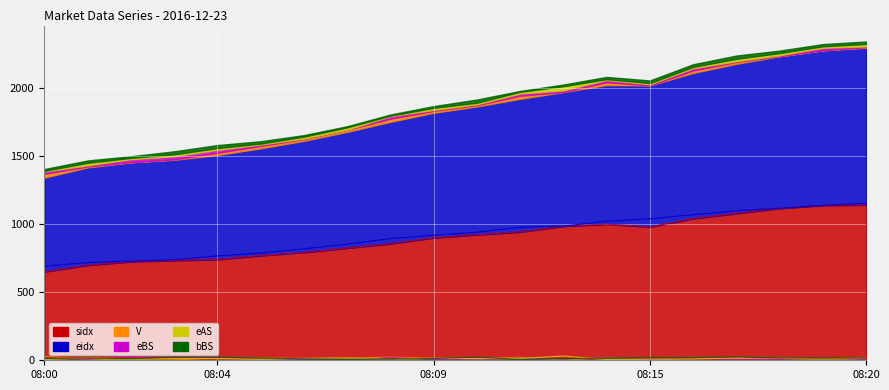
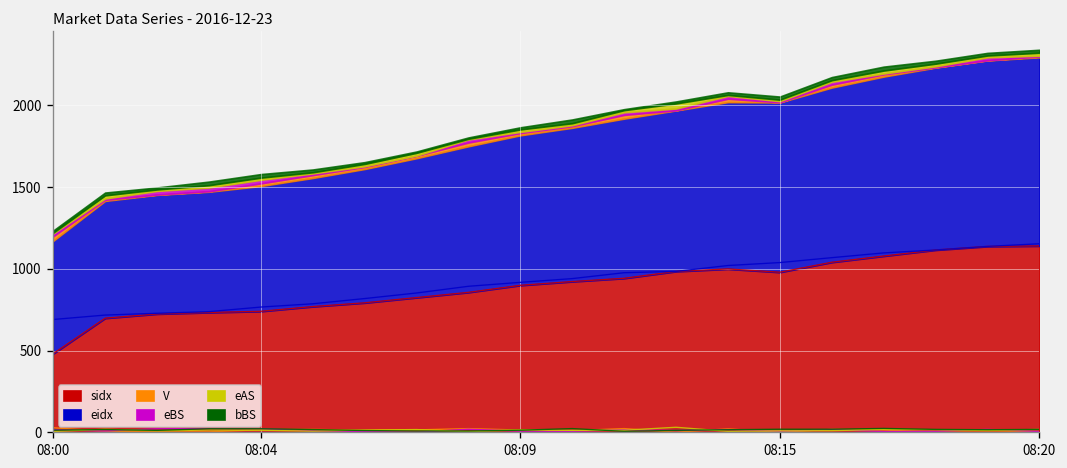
  {
    "sidx": {
-     "08:00": 650,
+     "08:00": 480,
      "08:04": 740,
      "08:15": 980
    }
  }
